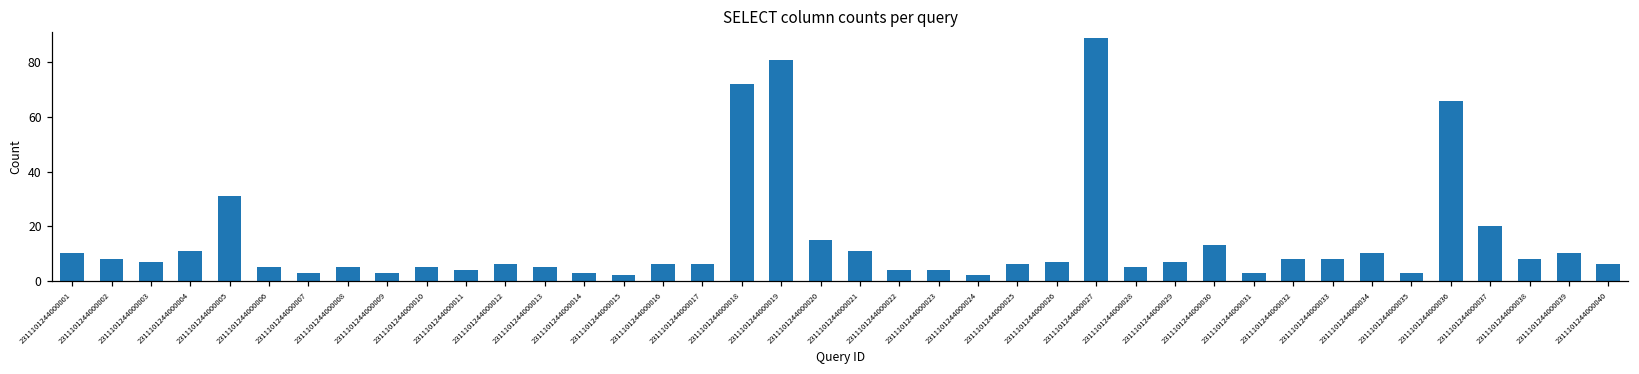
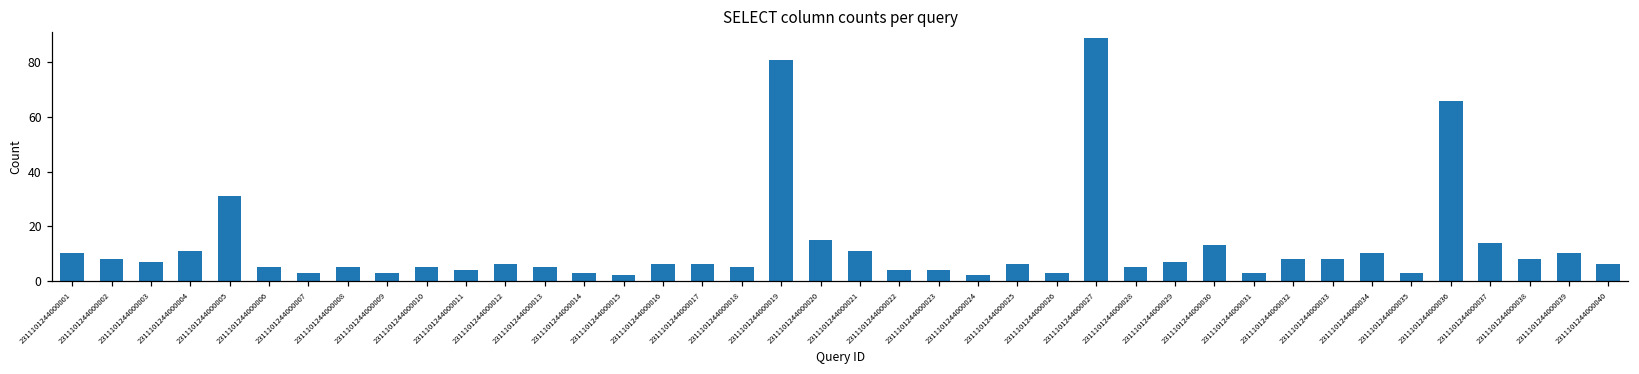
  {
    "2311101244000001": 10,
    "2311101244000002": 8,
    "2311101244000003": 7,
    "2311101244000004": 11,
    "2311101244000005": 31,
    "2311101244000006": 5,
    "2311101244000007": 3,
    "2311101244000008": 5,
    "2311101244000009": 3,
    "2311101244000010": 5,
    "2311101244000011": 4,
    "2311101244000012": 6,
    "2311101244000013": 5,
    "2311101244000014": 3,
    "2311101244000015": 2,
    "2311101244000016": 6,
    "2311101244000017": 6,
-   "2311101244000018": 72,
+   "2311101244000018": 5,
    "2311101244000019": 81,
    "2311101244000020": 15,
    "2311101244000021": 11,
    "2311101244000022": 4,
    "2311101244000023": 4,
    "2311101244000024": 2,
    "2311101244000025": 6,
-   "2311101244000026": 7,
+   "2311101244000026": 3,
    "2311101244000027": 89,
    "2311101244000028": 5,
    "2311101244000029": 7,
    "2311101244000030": 13,
    "2311101244000031": 3,
    "2311101244000032": 8,
    "2311101244000033": 8,
    "2311101244000034": 10,
    "2311101244000035": 3,
    "2311101244000036": 66,
-   "2311101244000037": 20,
+   "2311101244000037": 14,
    "2311101244000038": 8,
    "2311101244000039": 10,
    "2311101244000040": 6
  }
